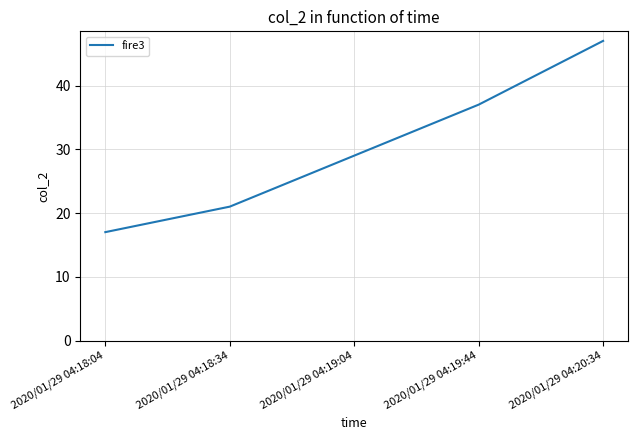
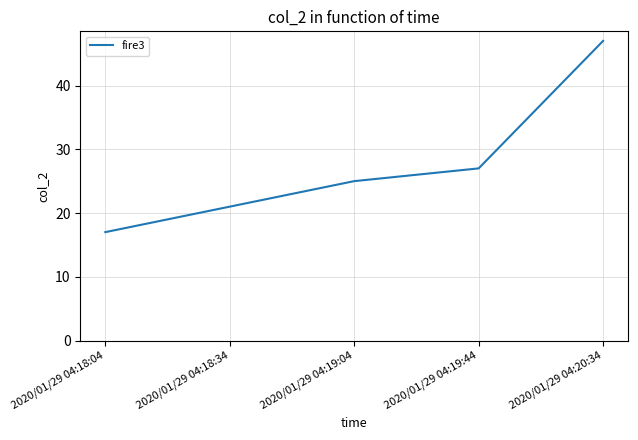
  {
    "2020/01/29 04:18:04": 17,
    "2020/01/29 04:18:34": 21,
-   "2020/01/29 04:19:04": 29,
-   "2020/01/29 04:19:44": 37,
+   "2020/01/29 04:19:04": 25,
+   "2020/01/29 04:19:44": 27,
    "2020/01/29 04:20:34": 47
  }
